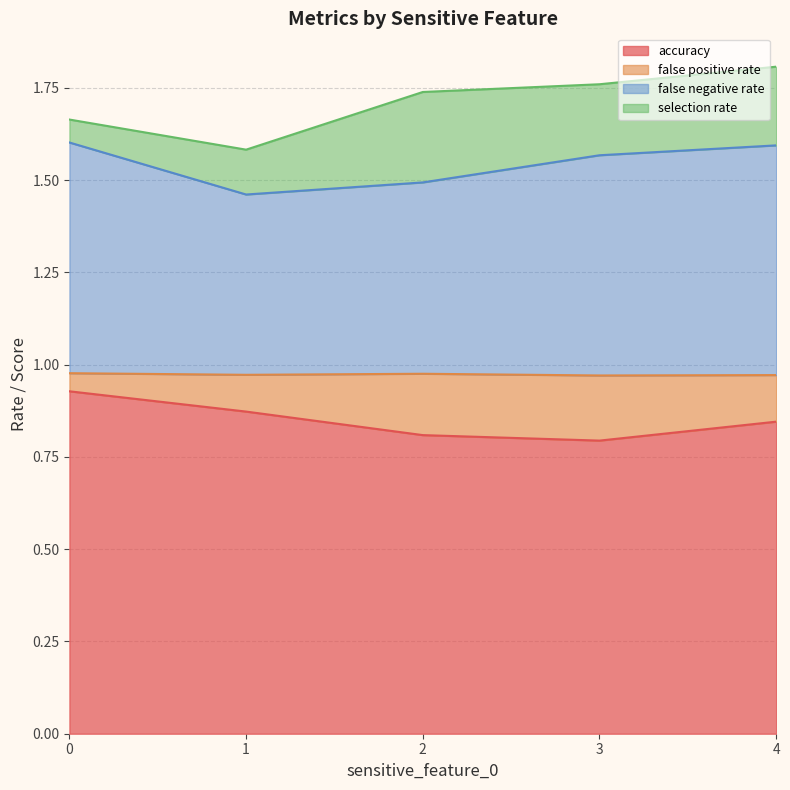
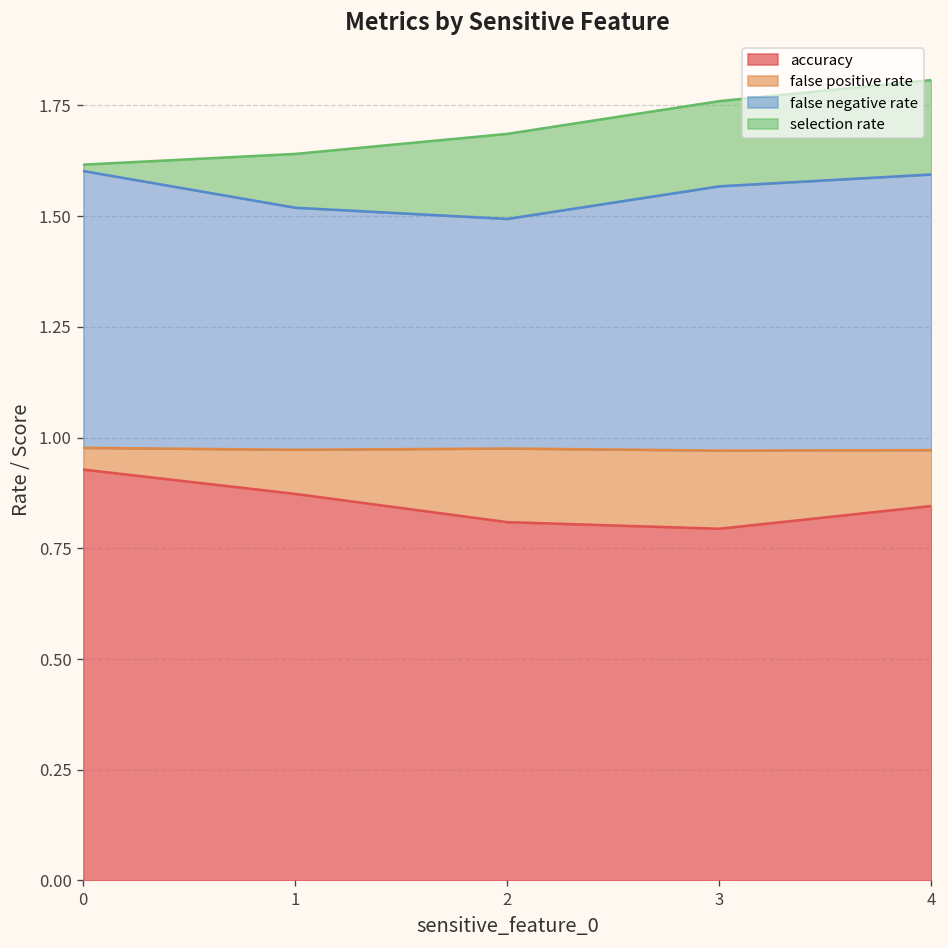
  {
    "false negative rate": {
      "0": 0.63,
-     "1": 0.49,
+     "1": 0.55,
      "2": 0.52,
      "3": 0.60,
      "4": 0.62
    },
    "selection rate": {
-     "0": 0.06,
+     "0": 0.01,
      "1": 0.12,
-     "2": 0.25,
+     "2": 0.19,
      "3": 0.19,
      "4": 0.21
    }
  }
